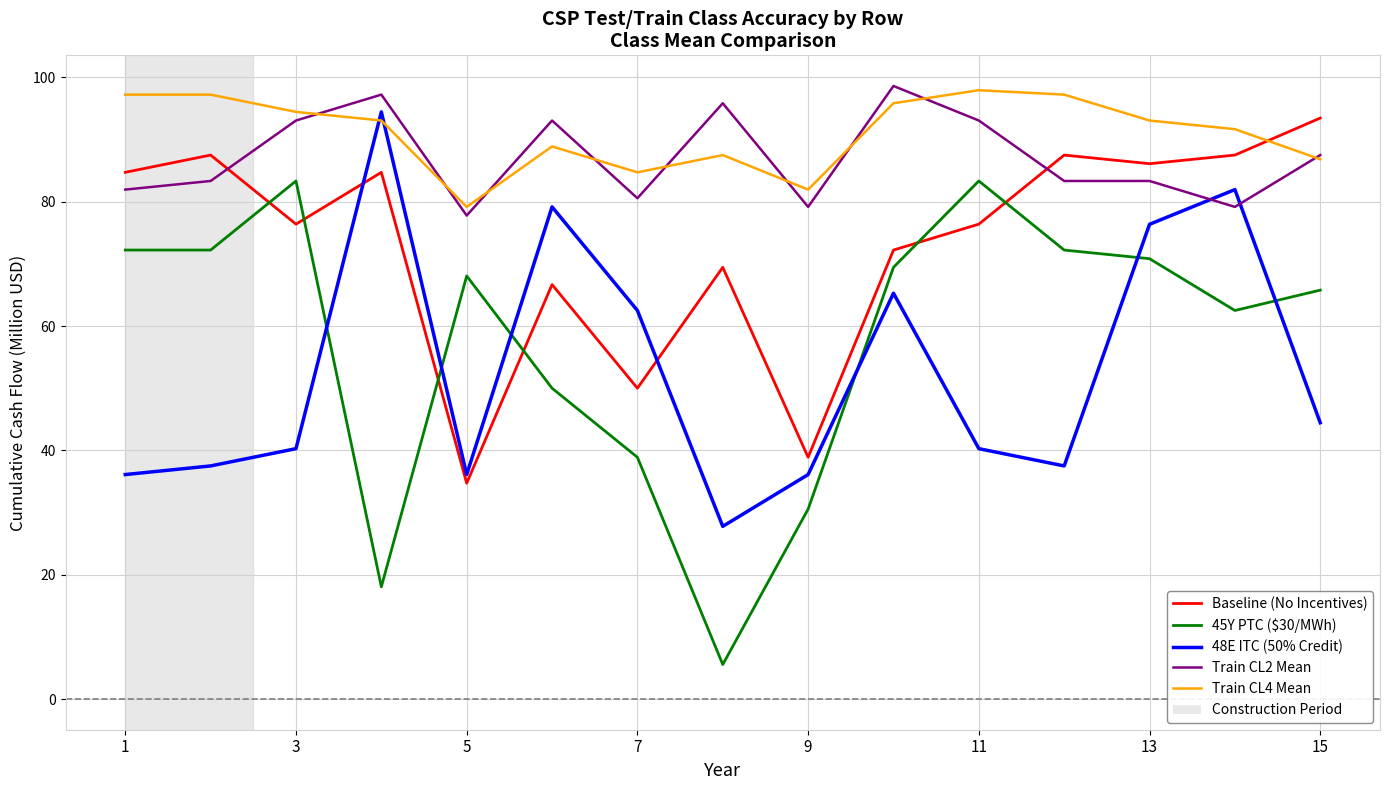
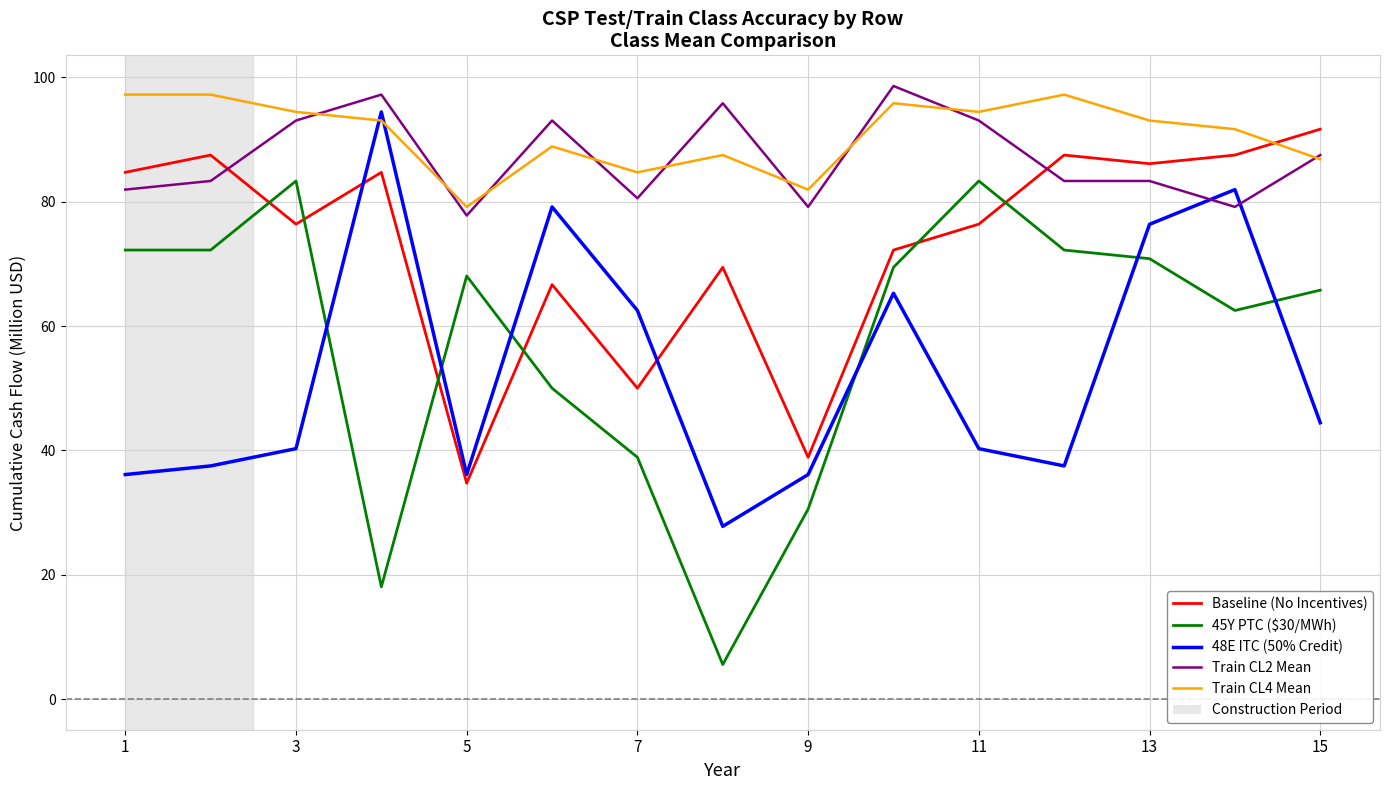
  {
    "Baseline (No Incentives)": {
      "1": 85,
      "3": 76,
      "5": 35,
      "7": 50,
      "9": 39,
      "11": 76,
      "13": 86,
-     "15": 93
+     "15": 92
    },
    "45Y PTC ($30/MWh)": {
      "1": 72,
      "3": 83,
      "5": 68,
      "7": 39,
      "9": 31,
      "11": 83,
      "13": 71,
      "15": 66
    },
    "48E ITC (50% Credit)": {
      "1": 36,
      "3": 40,
      "5": 36,
      "7": 63,
      "9": 36,
      "11": 40,
      "13": 76,
      "15": 44
    },
    "Train CL2 Mean": {
      "1": 82,
      "3": 93,
      "5": 78,
      "7": 81,
      "9": 79,
      "11": 93,
      "13": 83,
      "15": 88
    },
    "Train CL4 Mean": {
      "1": 97,
      "3": 94,
      "5": 79,
      "7": 85,
      "9": 82,
-     "11": 98,
+     "11": 94,
      "13": 93,
      "15": 87
    }
  }
